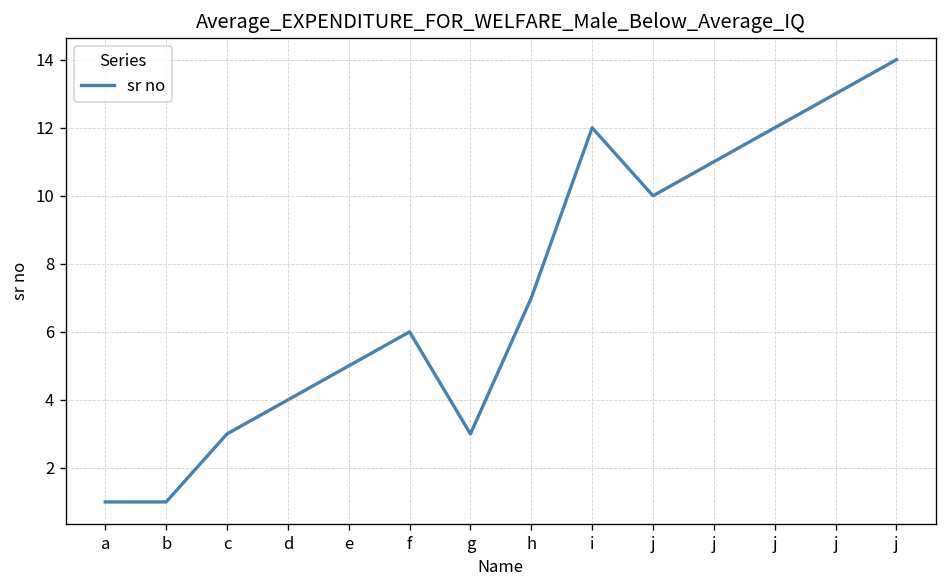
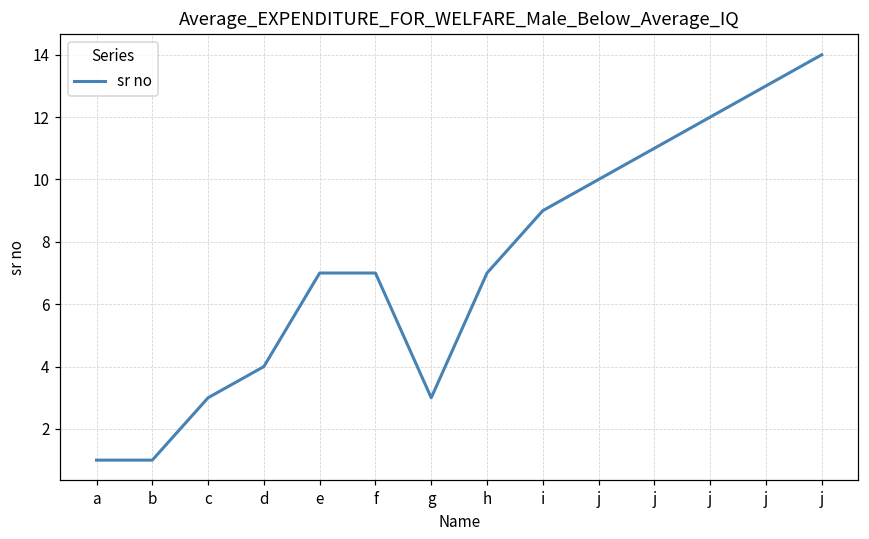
  {
    "a": 1,
    "b": 1,
    "c": 3,
    "d": 4,
-   "e": 5,
-   "f": 6,
+   "e": 7,
+   "f": 7,
    "g": 3,
    "h": 7,
-   "i": 12
+   "i": 9
  }
